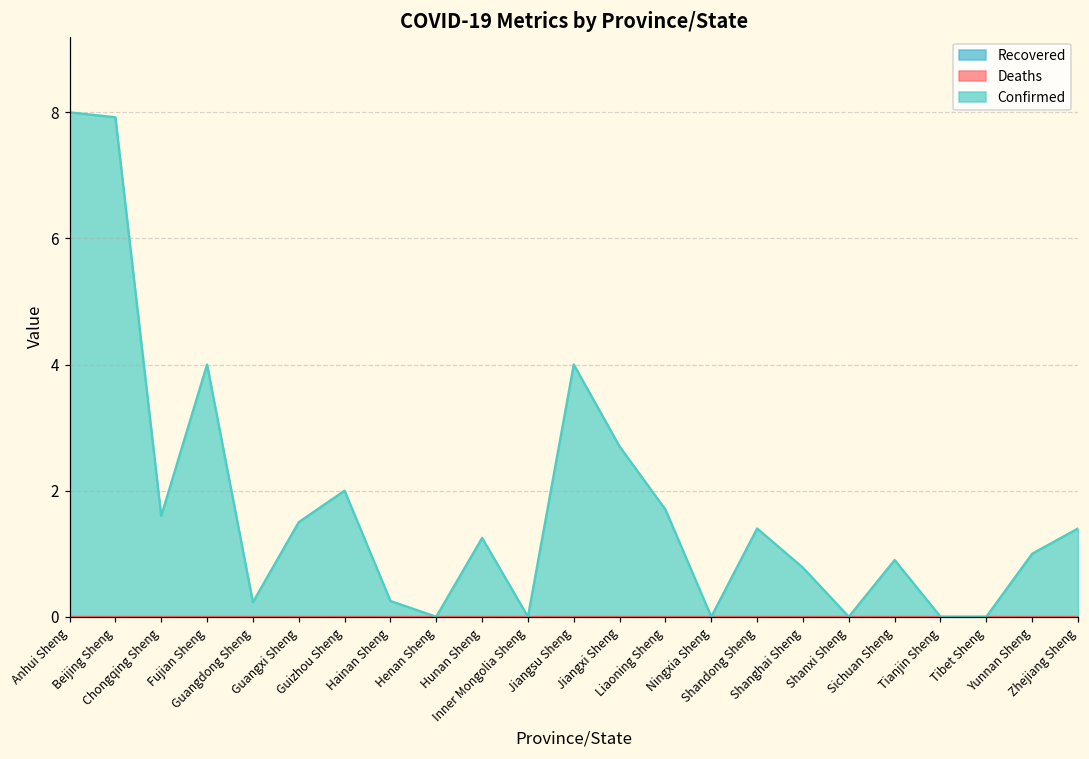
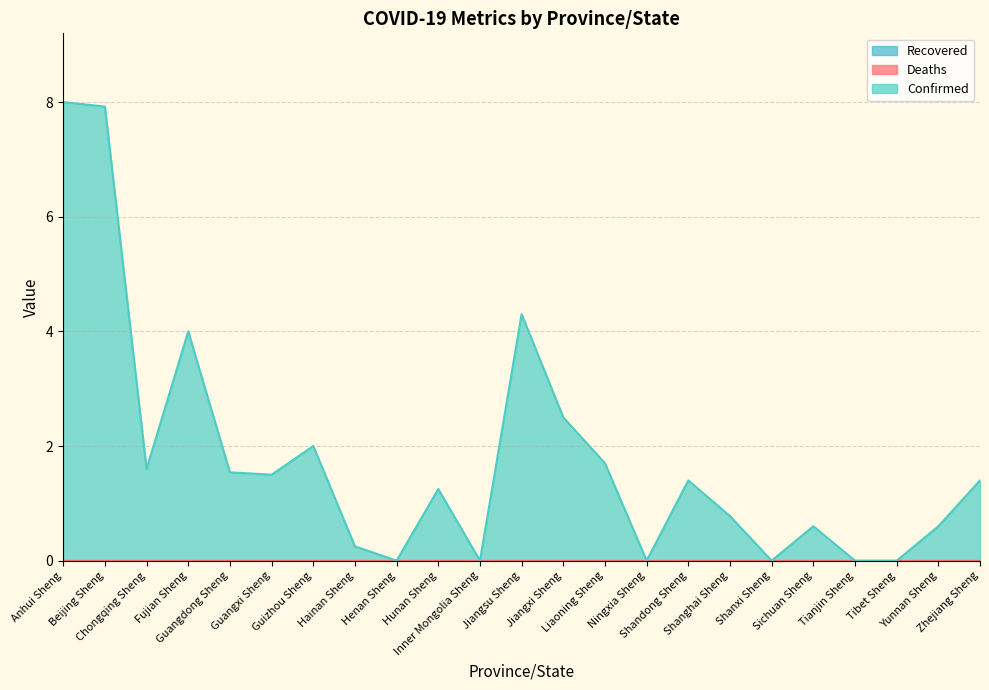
  {
    "Deaths": {
      "Anhui Sheng": 0.0,
      "Beijing Sheng": 0.0,
      "Chongqing Sheng": 0.0,
      "Fujian Sheng": 0.0,
      "Guangdong Sheng": 0.0,
      "Guangxi Sheng": 0.0,
      "Guizhou Sheng": 0.0,
      "Hainan Sheng": 0.0,
      "Hunan Sheng": 0.0,
      "Jiangsu Sheng": 0.0,
      "Jiangxi Sheng": 0.0,
      "Liaoning Sheng": 0.0,
      "Shandong Sheng": 0.0,
      "Shanghai Sheng": 0.0,
      "Sichuan Sheng": 0.0,
      "Yunnan Sheng": 0.0,
      "Zhejiang Sheng": 0.0
    },
    "Confirmed": {
      "Anhui Sheng": 8.0,
      "Beijing Sheng": 7.9,
      "Chongqing Sheng": 1.6,
      "Fujian Sheng": 4.0,
-     "Guangdong Sheng": 0.2,
+     "Guangdong Sheng": 1.5,
      "Guangxi Sheng": 1.5,
      "Guizhou Sheng": 2.0,
      "Hainan Sheng": 0.3,
      "Hunan Sheng": 1.3,
-     "Jiangsu Sheng": 4.0,
-     "Jiangxi Sheng": 2.7,
+     "Jiangsu Sheng": 4.3,
+     "Jiangxi Sheng": 2.5,
      "Liaoning Sheng": 1.7,
      "Shandong Sheng": 1.4,
      "Shanghai Sheng": 0.8,
-     "Sichuan Sheng": 0.9,
-     "Yunnan Sheng": 1.0,
+     "Sichuan Sheng": 0.6,
+     "Yunnan Sheng": 0.6,
      "Zhejiang Sheng": 1.4
    }
  }
